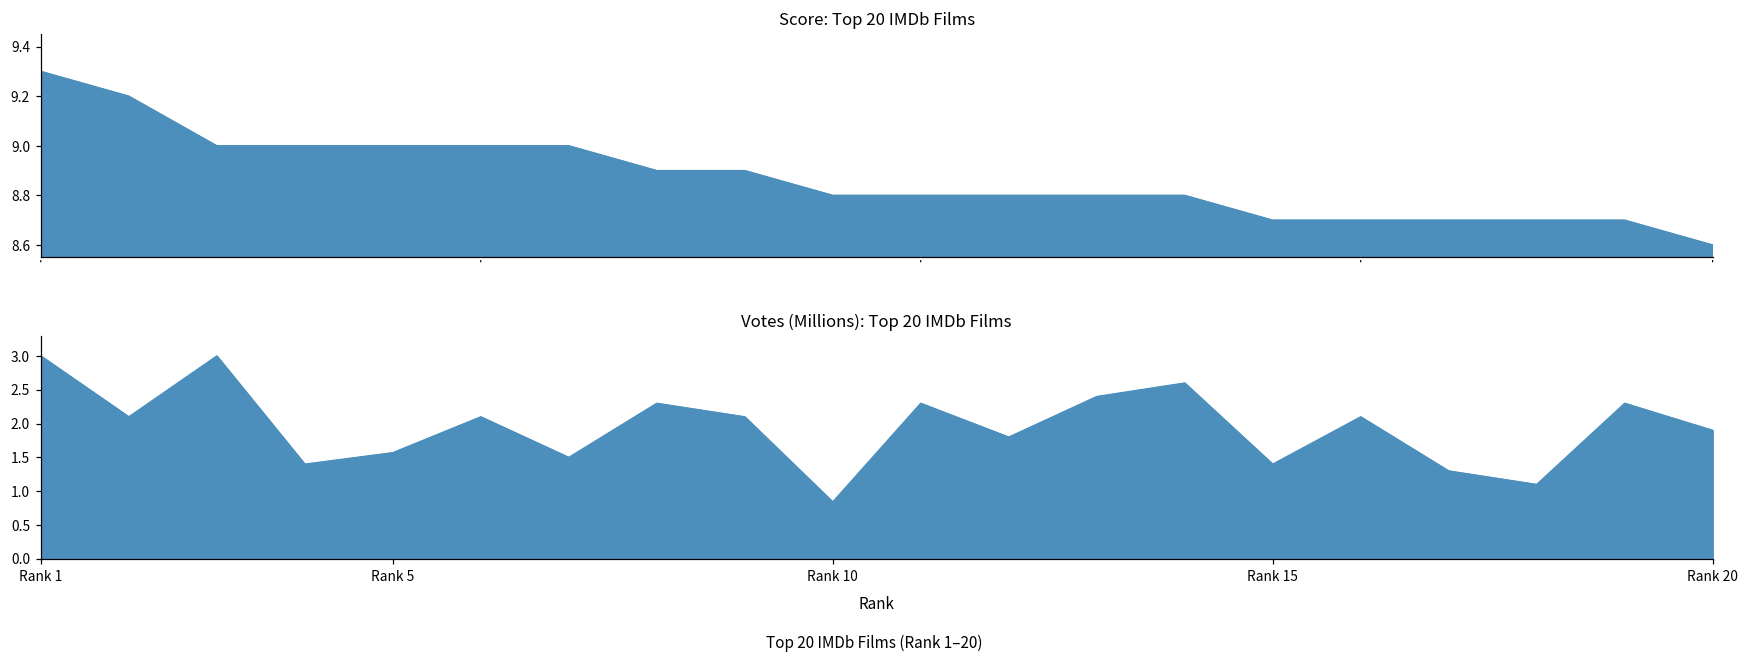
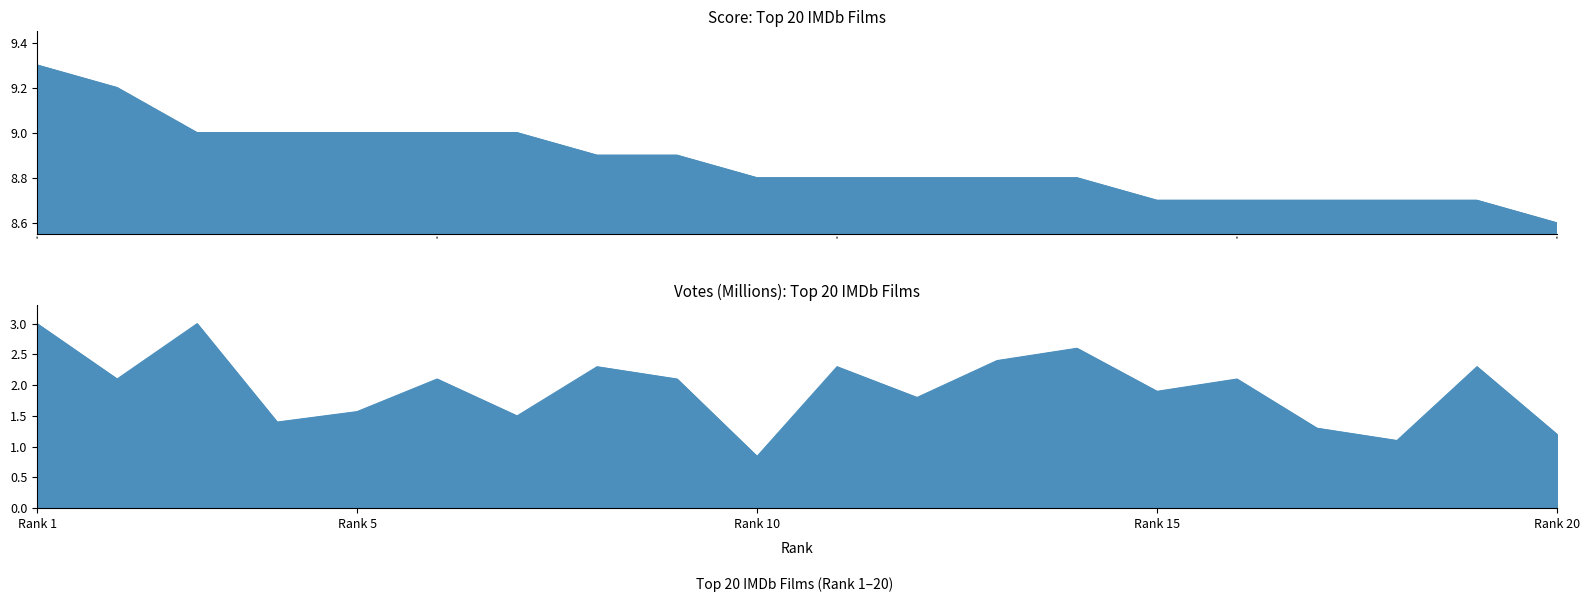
  {
    "Votes (Millions): Top 20 IMDb Films": {
      "Rank 1": 3.0,
      "Rank 5": 1.6,
      "Rank 10": 0.8,
-     "Rank 15": 1.4,
-     "Rank 20": 1.9
+     "Rank 15": 1.9,
+     "Rank 20": 1.2
    }
  }
